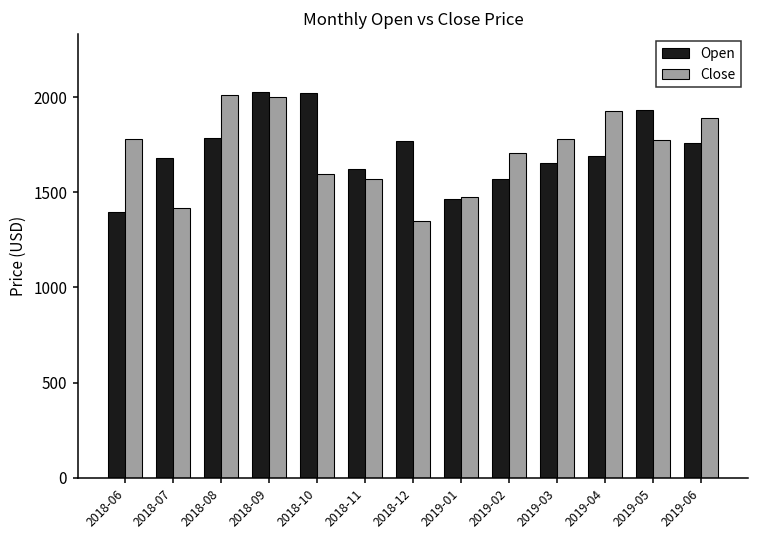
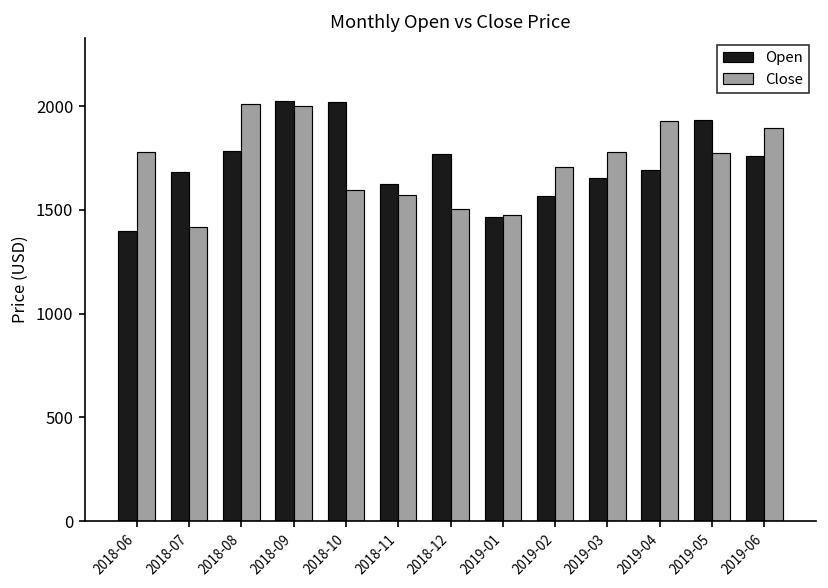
  {
    "Open": {
      "2018-06": 1400,
      "2018-07": 1680,
      "2018-08": 1780,
      "2018-09": 2030,
      "2018-10": 2020,
      "2018-11": 1620,
      "2018-12": 1770,
      "2019-01": 1470,
      "2019-02": 1570,
      "2019-03": 1660,
      "2019-04": 1690,
      "2019-05": 1930,
      "2019-06": 1760
    },
    "Close": {
      "2018-06": 1780,
      "2018-07": 1420,
      "2018-08": 2010,
      "2018-09": 2000,
      "2018-10": 1600,
      "2018-11": 1570,
-     "2018-12": 1350,
+     "2018-12": 1500,
      "2019-01": 1480,
      "2019-02": 1700,
      "2019-03": 1780,
      "2019-04": 1930,
      "2019-05": 1780,
      "2019-06": 1890
    }
  }
